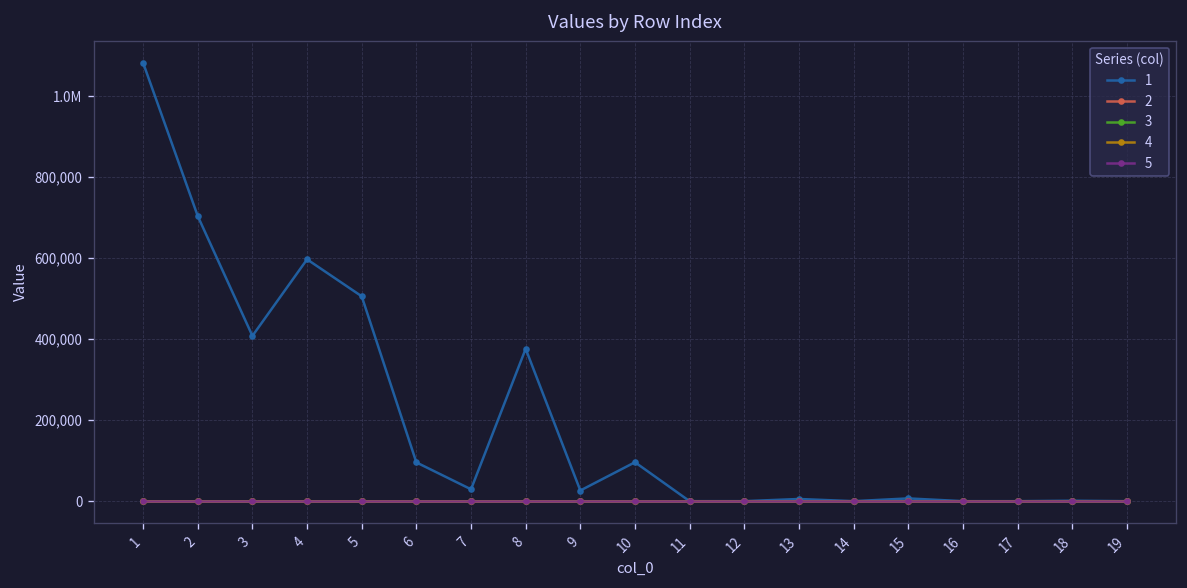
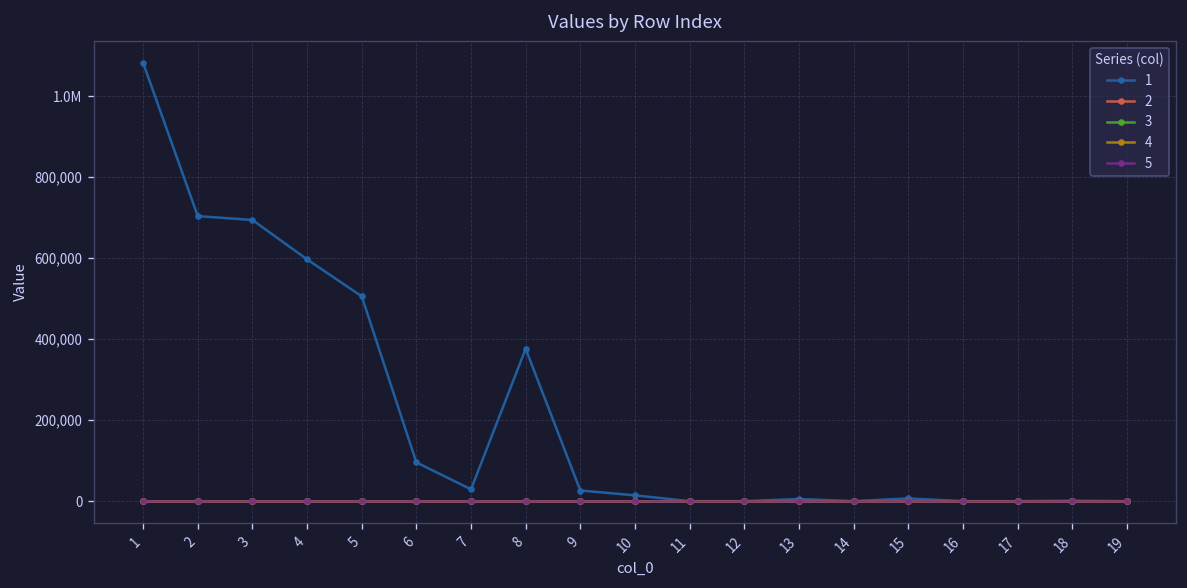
  {
    "1": {
      "1": "1,080,000",
      "2": "700,000",
-     "3": "410,000",
+     "3": "690,000",
      "4": "600,000",
      "5": "510,000",
      "6": "100,000",
      "7": "30,000",
      "8": "380,000",
      "9": "30,000",
-     "10": "100,000"
+     "10": "10,000"
    },
    "5": {
      "1": "0",
      "2": "0",
      "3": "0",
      "4": "0",
      "5": "0",
      "6": "0",
      "7": "0",
      "8": "0",
      "9": "0",
      "10": "0"
    }
  }
